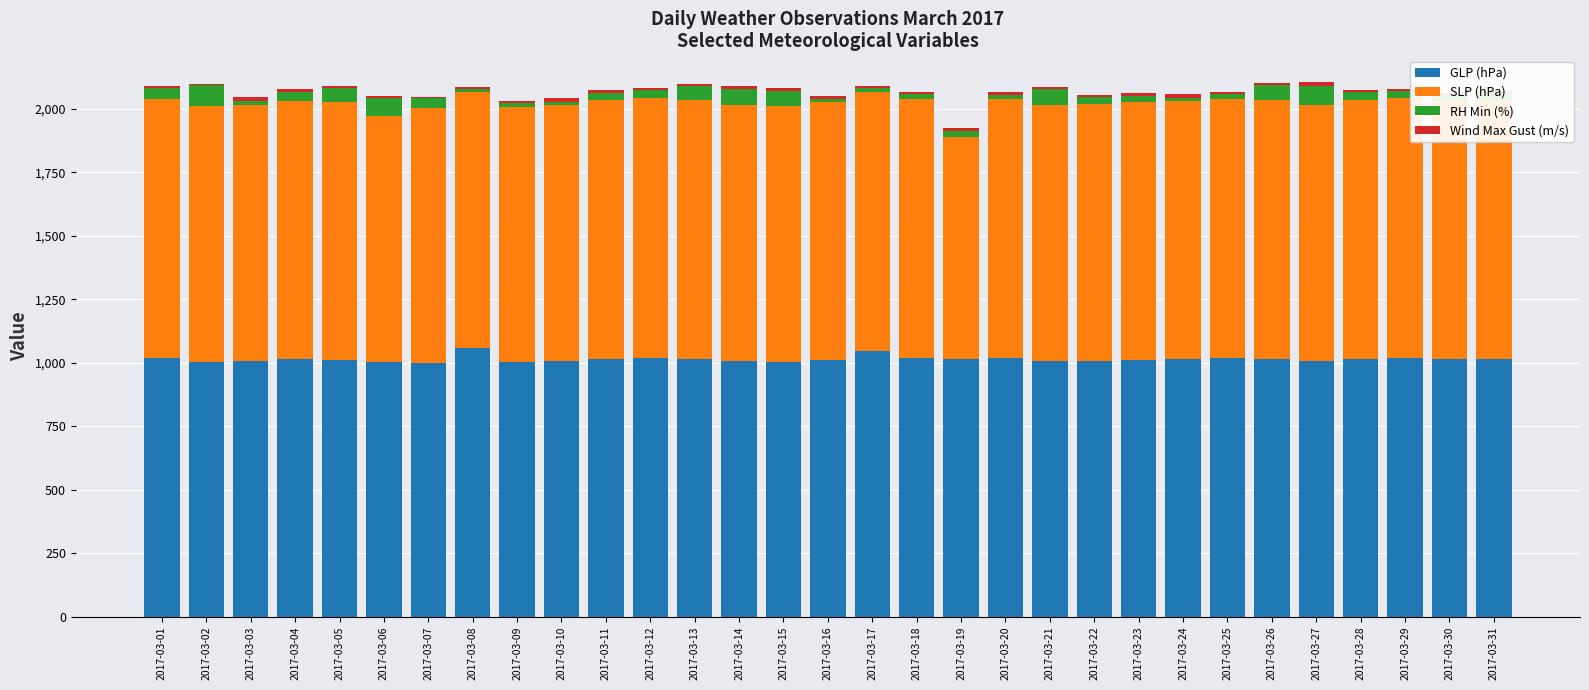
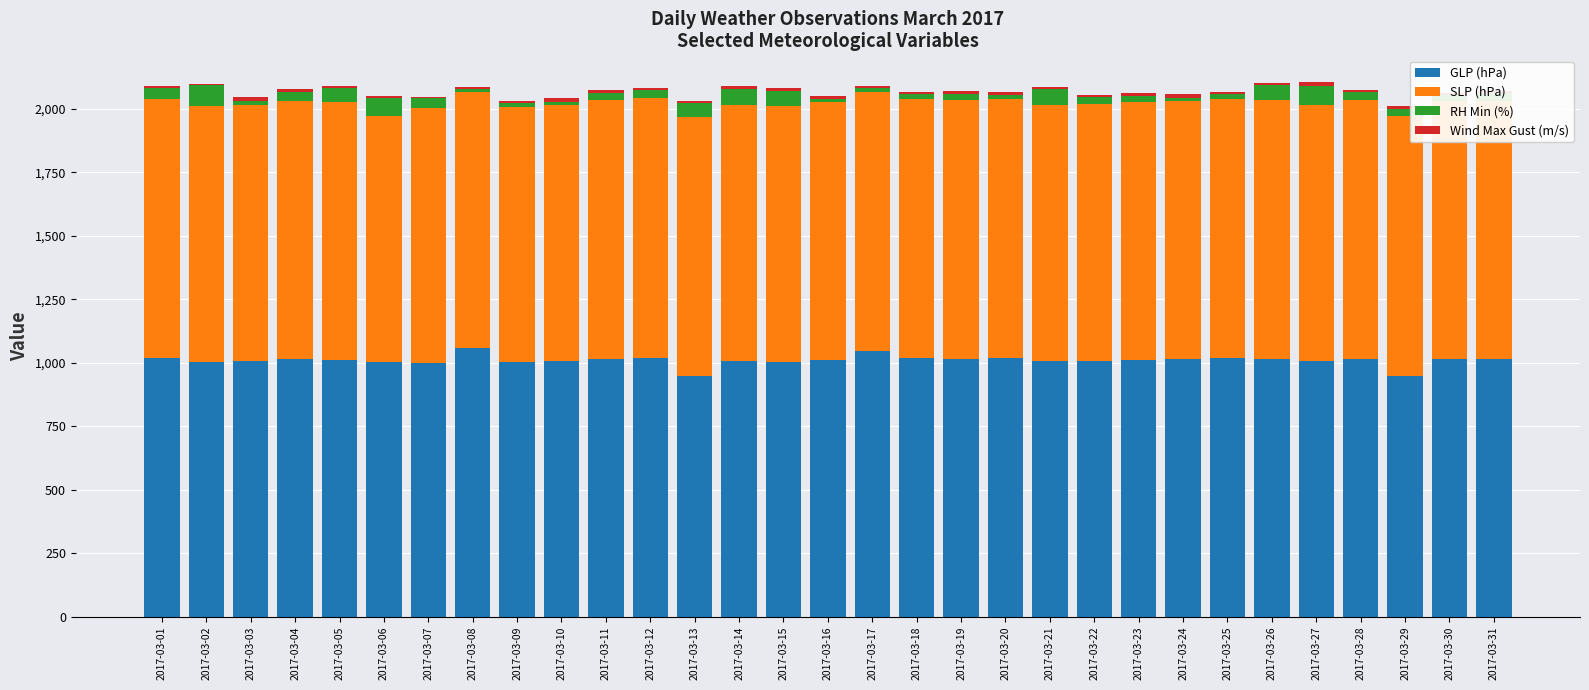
  {
    "GLP (hPa)": {
      "2017-03-01": "1,020",
      "2017-03-02": "1,000",
      "2017-03-03": "1,010",
      "2017-03-04": "1,010",
      "2017-03-05": "1,010",
      "2017-03-06": "1,000",
      "2017-03-07": "1,000",
      "2017-03-08": "1,060",
      "2017-03-09": "1,000",
      "2017-03-10": "1,010",
      "2017-03-11": "1,020",
      "2017-03-12": "1,020",
-     "2017-03-13": "1,020",
+     "2017-03-13": "950",
      "2017-03-14": "1,010",
      "2017-03-15": "1,000",
      "2017-03-16": "1,010",
      "2017-03-17": "1,050",
      "2017-03-18": "1,020",
      "2017-03-19": "1,020",
      "2017-03-20": "1,020",
      "2017-03-21": "1,010",
      "2017-03-22": "1,010",
      "2017-03-23": "1,010",
      "2017-03-24": "1,010",
      "2017-03-25": "1,020",
      "2017-03-26": "1,010",
      "2017-03-27": "1,010",
      "2017-03-28": "1,020",
-     "2017-03-29": "1,020",
+     "2017-03-29": "950",
      "2017-03-30": "1,010",
      "2017-03-31": "1,010"
    },
    "SLP (hPa)": {
      "2017-03-01": "1,020",
      "2017-03-02": "1,010",
      "2017-03-03": "1,010",
      "2017-03-04": "1,020",
      "2017-03-05": "1,010",
      "2017-03-06": "970",
      "2017-03-07": "1,000",
      "2017-03-08": "1,010",
      "2017-03-09": "1,010",
      "2017-03-10": "1,010",
      "2017-03-11": "1,020",
      "2017-03-12": "1,020",
      "2017-03-13": "1,020",
      "2017-03-14": "1,010",
      "2017-03-15": "1,010",
      "2017-03-16": "1,020",
      "2017-03-17": "1,020",
      "2017-03-18": "1,020",
-     "2017-03-19": "870",
+     "2017-03-19": "1,020",
      "2017-03-20": "1,020",
      "2017-03-21": "1,010",
      "2017-03-22": "1,010",
      "2017-03-23": "1,020",
      "2017-03-24": "1,020",
      "2017-03-25": "1,020",
      "2017-03-26": "1,020",
      "2017-03-27": "1,010",
      "2017-03-28": "1,020",
      "2017-03-29": "1,020"
    },
    "RH Min (%)": {
      "2017-03-01": "40",
      "2017-03-02": "80",
      "2017-03-03": "10",
      "2017-03-04": "30",
      "2017-03-05": "60",
      "2017-03-06": "70",
      "2017-03-07": "40",
      "2017-03-08": "10",
      "2017-03-09": "10",
      "2017-03-10": "10",
      "2017-03-11": "30",
      "2017-03-12": "30",
      "2017-03-13": "60",
      "2017-03-14": "60",
      "2017-03-15": "60",
      "2017-03-16": "10",
      "2017-03-17": "20",
      "2017-03-18": "20",
      "2017-03-19": "20",
      "2017-03-20": "20",
      "2017-03-21": "70",
      "2017-03-22": "30",
      "2017-03-23": "20",
      "2017-03-24": "20",
      "2017-03-25": "20",
      "2017-03-26": "60",
      "2017-03-27": "70",
      "2017-03-28": "30",
      "2017-03-29": "30"
    },
    "Wind Max Gust (m/s)": {
      "2017-03-03": "20",
      "2017-03-04": "10",
      "2017-03-08": "10",
      "2017-03-10": "10",
      "2017-03-14": "10",
      "2017-03-15": "10",
      "2017-03-16": "10",
      "2017-03-19": "10",
      "2017-03-20": "10",
      "2017-03-24": "10",
      "2017-03-27": "20"
    }
  }
